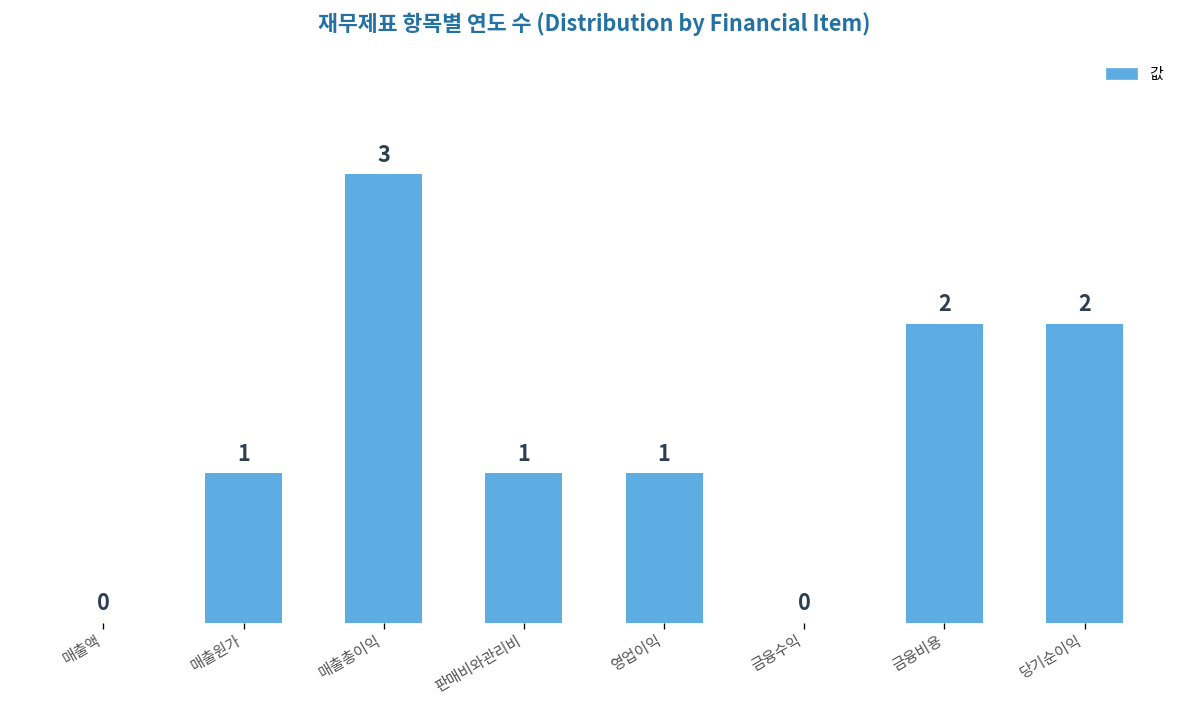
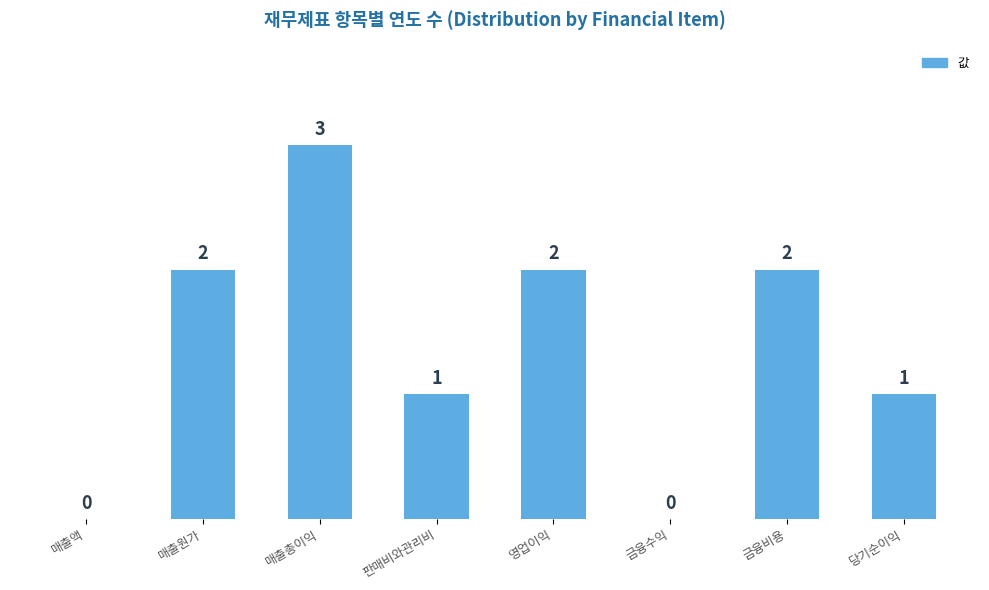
  {
    "매출액": 0,
-   "매출원가": 1,
+   "매출원가": 2,
    "매출총이익": 3,
    "판매비와관리비": 1,
-   "영업이익": 1,
+   "영업이익": 2,
    "금융수익": 0,
    "금융비용": 2,
-   "당기순이익": 2
+   "당기순이익": 1
  }
